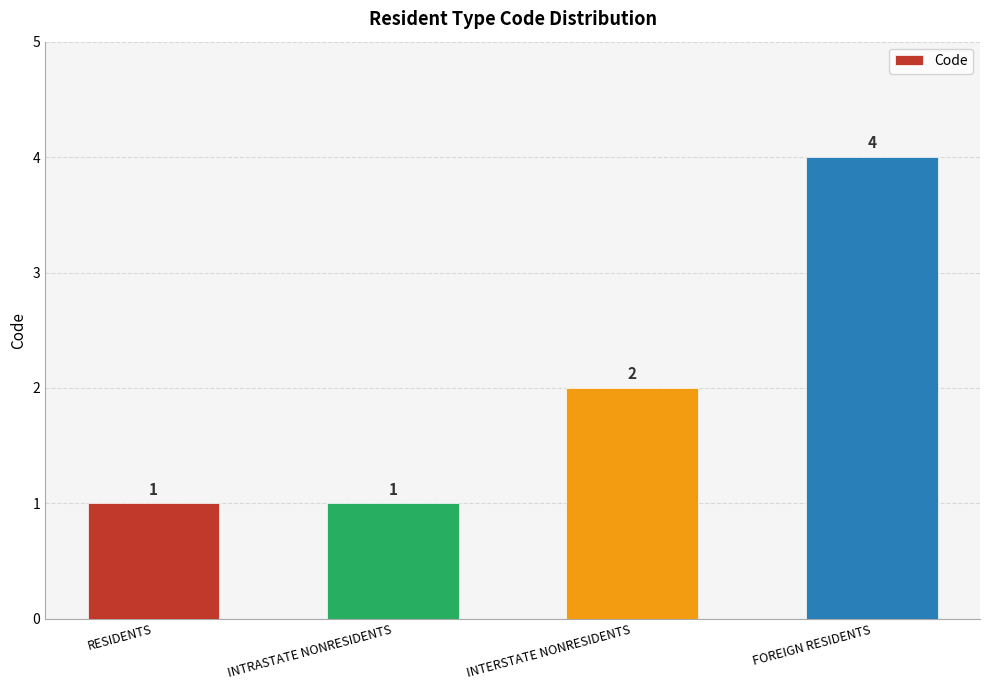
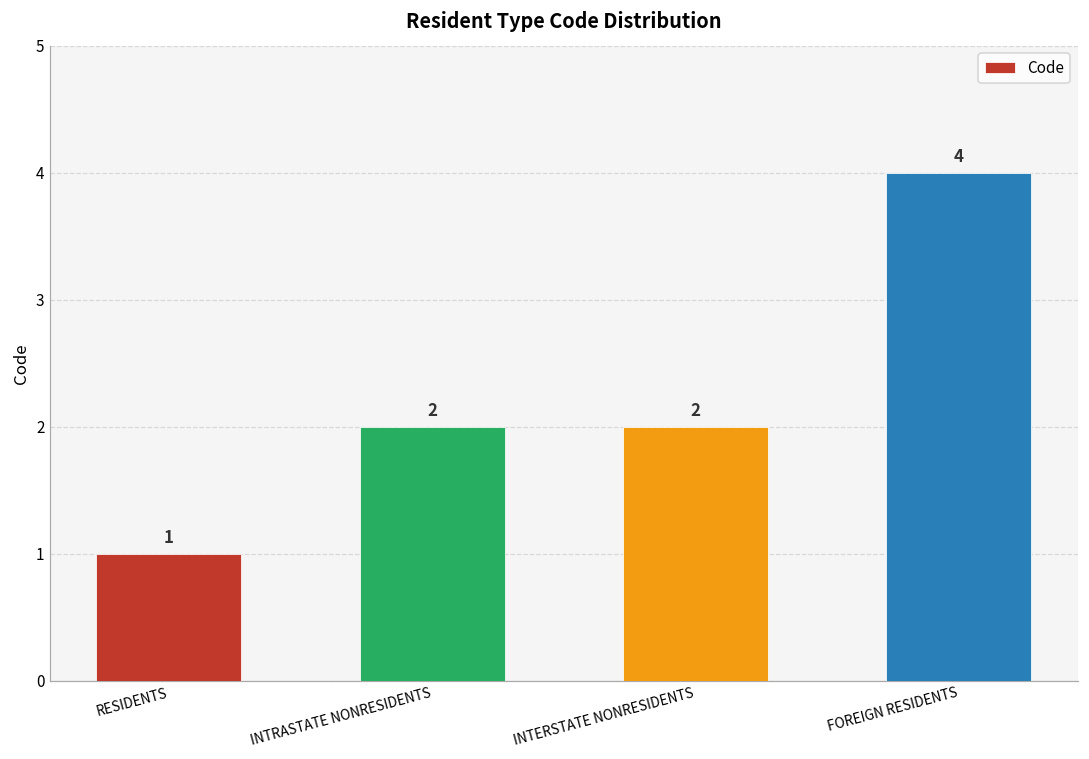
  {
    "RESIDENTS": 1,
-   "INTRASTATE NONRESIDENTS": 1,
+   "INTRASTATE NONRESIDENTS": 2,
    "INTERSTATE NONRESIDENTS": 2,
    "FOREIGN RESIDENTS": 4
  }
